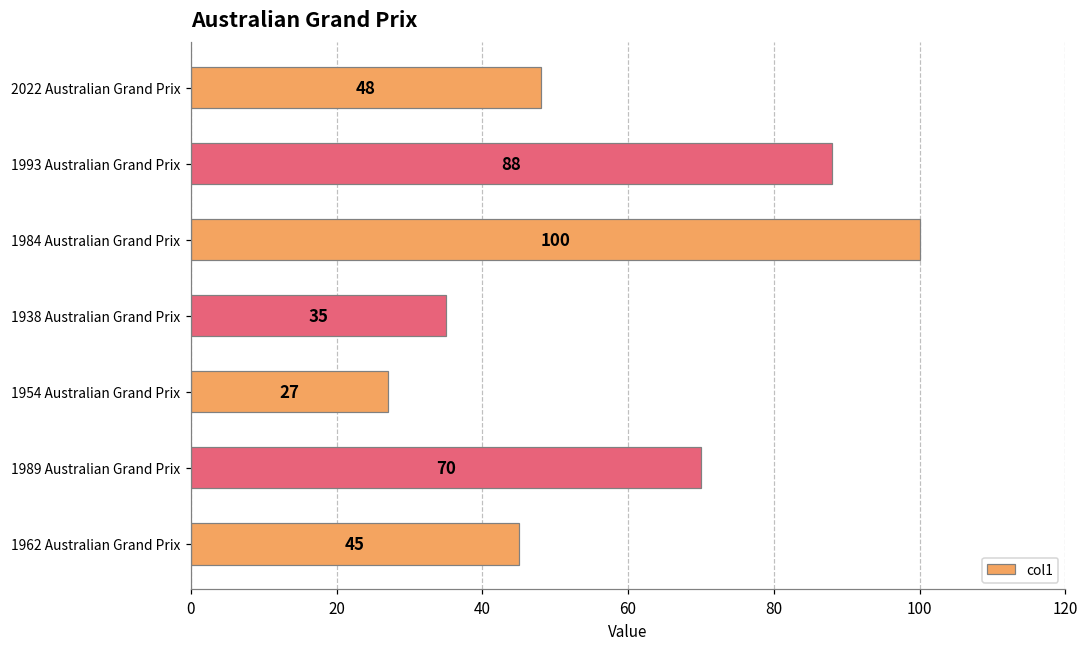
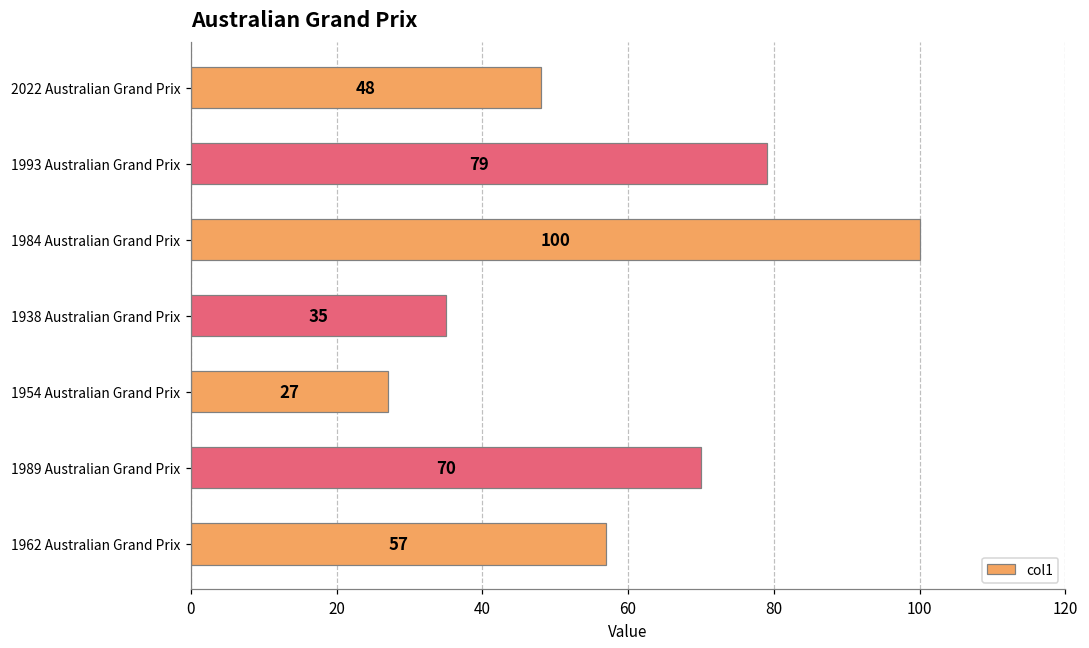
  {
    "2022 Australian Grand Prix": 48,
-   "1993 Australian Grand Prix": 88,
+   "1993 Australian Grand Prix": 79,
    "1984 Australian Grand Prix": 100,
    "1938 Australian Grand Prix": 35,
    "1954 Australian Grand Prix": 27,
    "1989 Australian Grand Prix": 70,
-   "1962 Australian Grand Prix": 45
+   "1962 Australian Grand Prix": 57
  }
